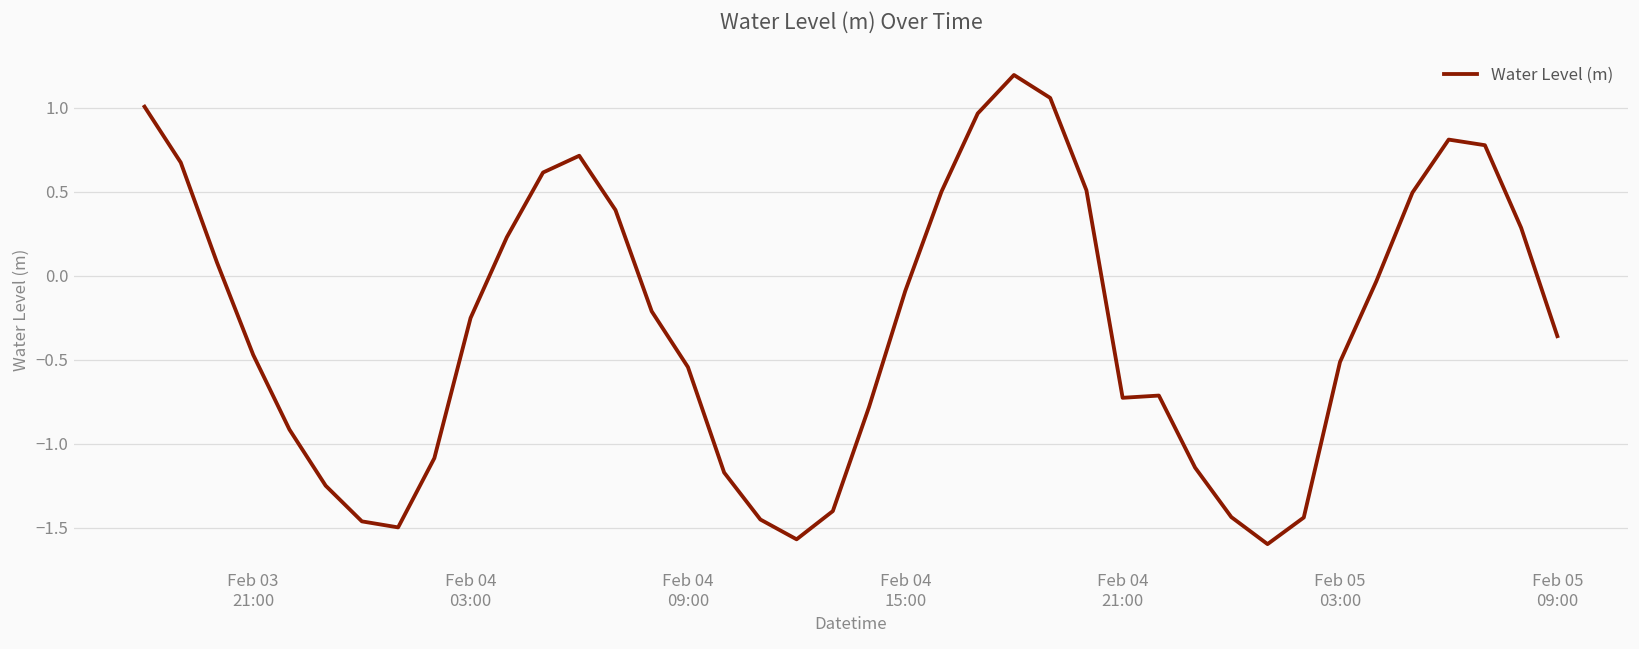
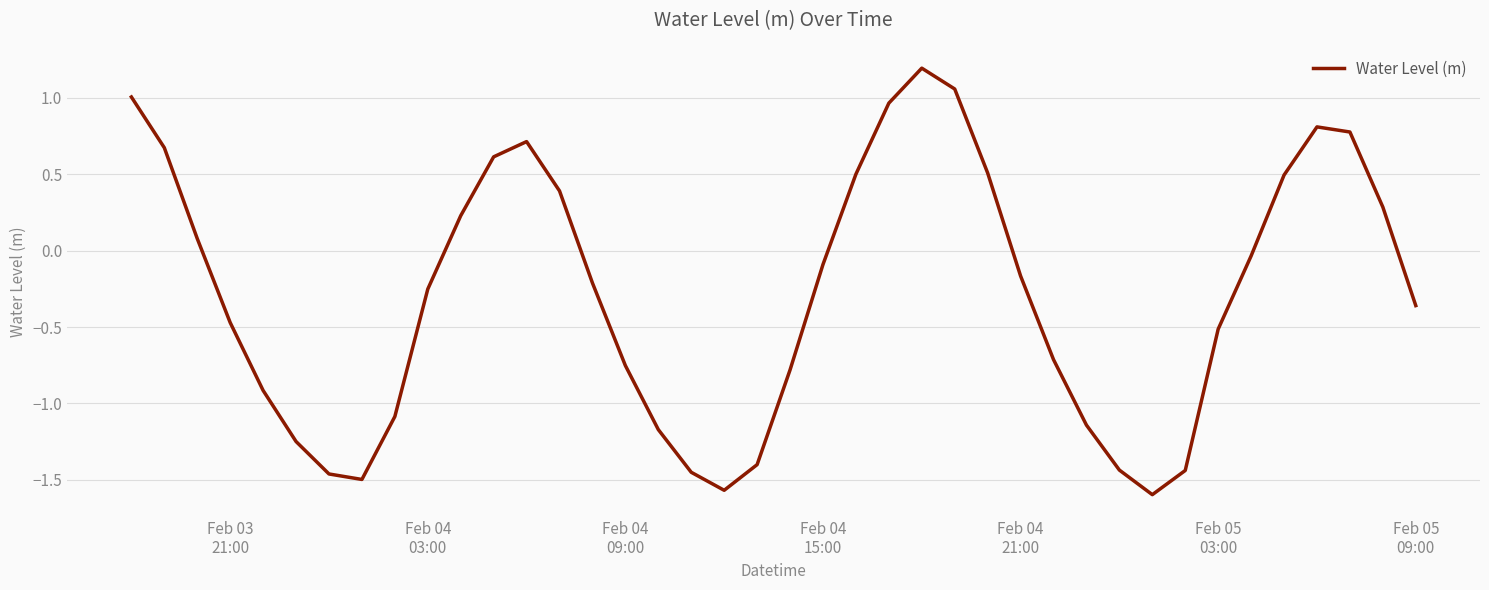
  {
    "Feb 03 21:00": -0.47,
    "Feb 04 03:00": -0.25,
-   "Feb 04 09:00": -0.54,
+   "Feb 04 09:00": -0.75,
    "Feb 04 15:00": -0.09,
-   "Feb 04 21:00": -0.73,
+   "Feb 04 21:00": -0.17,
    "Feb 05 03:00": -0.51,
    "Feb 05 09:00": -0.36
  }
